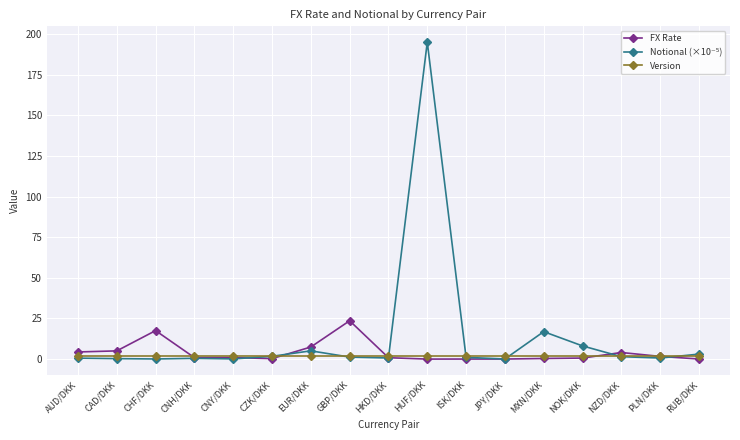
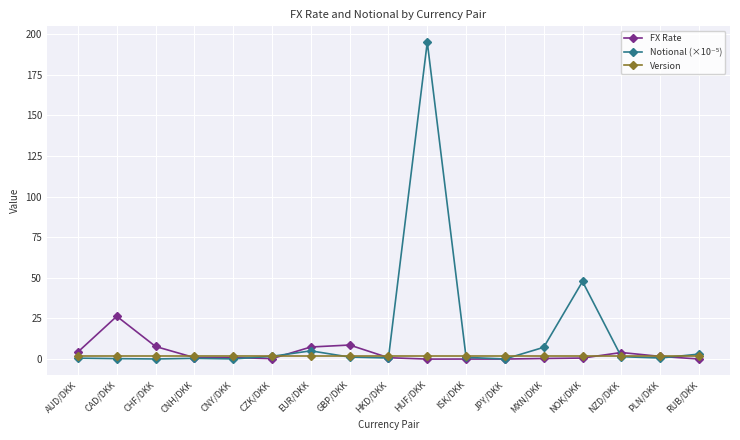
  {
    "FX Rate": {
      "AUD/DKK": 4,
-     "CAD/DKK": 5,
-     "CHF/DKK": 18,
+     "CAD/DKK": 26,
+     "CHF/DKK": 8,
      "EUR/DKK": 7,
-     "GBP/DKK": 24,
+     "GBP/DKK": 9,
      "HUF/DKK": 0,
      "MXN/DKK": 0,
      "NZD/DKK": 4,
      "RUB/DKK": 0
    },
    "Notional (×10⁻⁵)": {
      "CAD/DKK": 0,
      "CHF/DKK": 0,
      "EUR/DKK": 5,
      "HUF/DKK": 195,
-     "MXN/DKK": 17,
-     "NOK/DKK": 8
+     "MXN/DKK": 7,
+     "NOK/DKK": 48
    },
    "Version": {
      "CAD/DKK": 2,
      "CHF/DKK": 2,
      "EUR/DKK": 2,
      "HUF/DKK": 2,
      "JPY/DKK": 2,
      "MXN/DKK": 2
    }
  }
